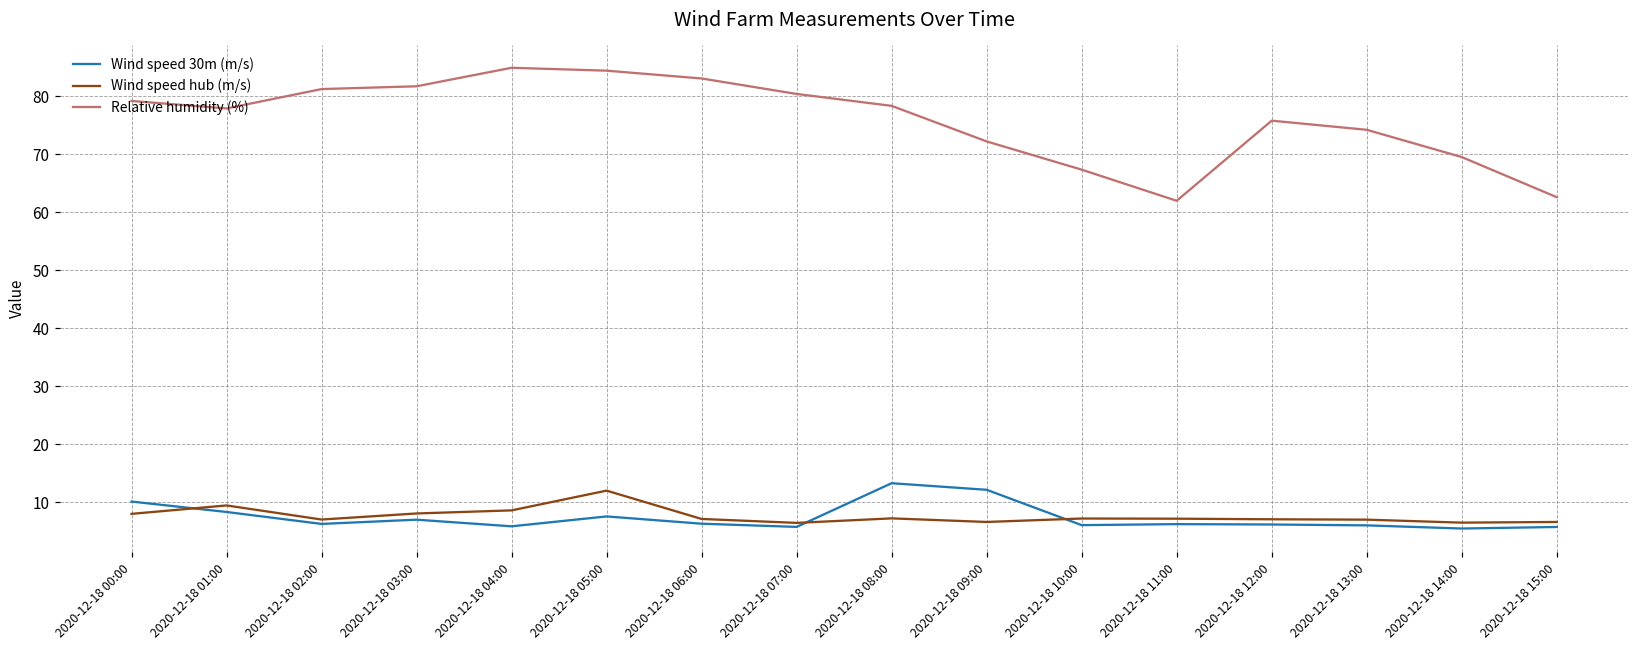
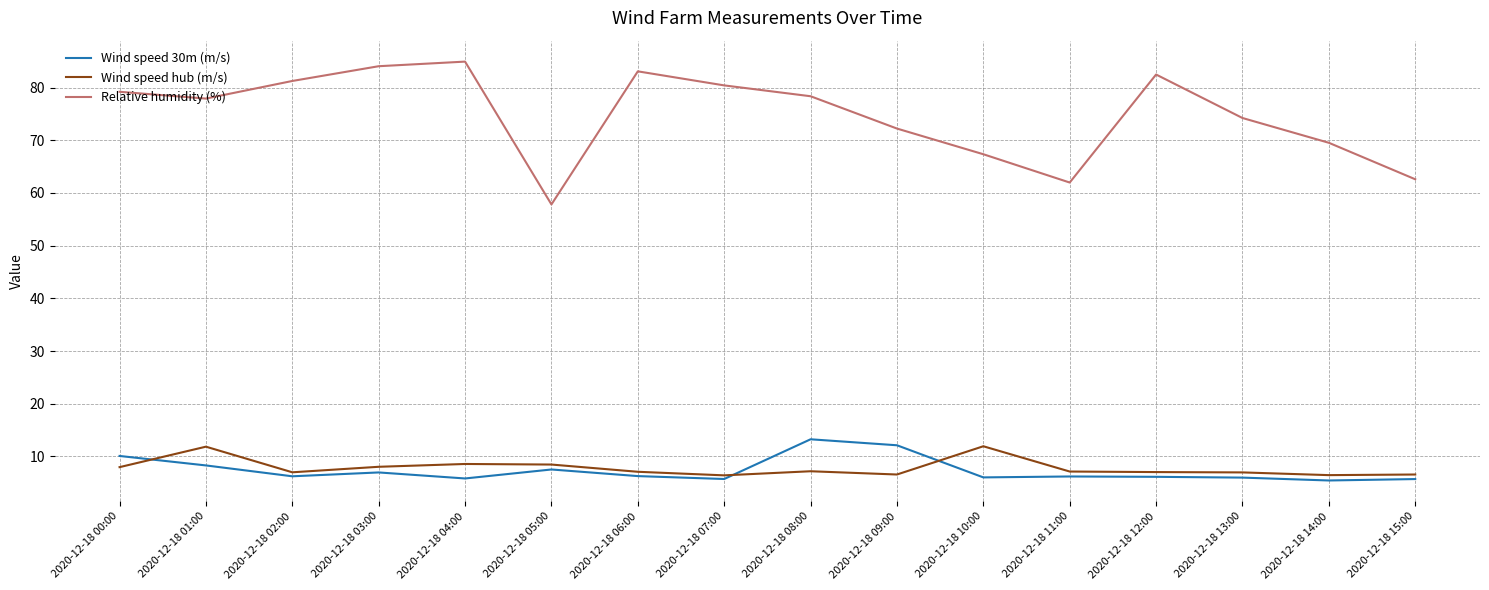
  {
    "Wind speed 30m (m/s)": {
      "2020-12-18 00:00": 10,
      "2020-12-18 01:00": 8,
      "2020-12-18 02:00": 6,
      "2020-12-18 03:00": 7,
      "2020-12-18 04:00": 6,
      "2020-12-18 05:00": 8,
      "2020-12-18 06:00": 6,
      "2020-12-18 07:00": 6,
      "2020-12-18 08:00": 13,
      "2020-12-18 09:00": 12,
      "2020-12-18 10:00": 6,
      "2020-12-18 11:00": 6,
      "2020-12-18 12:00": 6,
      "2020-12-18 13:00": 6,
      "2020-12-18 14:00": 5,
      "2020-12-18 15:00": 6
    },
    "Wind speed hub (m/s)": {
      "2020-12-18 00:00": 8,
-     "2020-12-18 01:00": 9,
+     "2020-12-18 01:00": 12,
      "2020-12-18 02:00": 7,
      "2020-12-18 03:00": 8,
      "2020-12-18 04:00": 9,
-     "2020-12-18 05:00": 12,
+     "2020-12-18 05:00": 8,
      "2020-12-18 06:00": 7,
      "2020-12-18 07:00": 6,
      "2020-12-18 08:00": 7,
      "2020-12-18 09:00": 7,
-     "2020-12-18 10:00": 7,
+     "2020-12-18 10:00": 12,
      "2020-12-18 11:00": 7,
      "2020-12-18 12:00": 7,
      "2020-12-18 13:00": 7,
      "2020-12-18 14:00": 6,
      "2020-12-18 15:00": 7
    },
    "Relative humidity (%)": {
      "2020-12-18 00:00": 79,
      "2020-12-18 01:00": 78,
      "2020-12-18 02:00": 81,
-     "2020-12-18 03:00": 82,
+     "2020-12-18 03:00": 84,
      "2020-12-18 04:00": 85,
-     "2020-12-18 05:00": 84,
+     "2020-12-18 05:00": 58,
      "2020-12-18 06:00": 83,
      "2020-12-18 07:00": 80,
      "2020-12-18 08:00": 78,
      "2020-12-18 09:00": 72,
      "2020-12-18 10:00": 67,
      "2020-12-18 11:00": 62,
-     "2020-12-18 12:00": 76,
+     "2020-12-18 12:00": 82,
      "2020-12-18 13:00": 74,
      "2020-12-18 14:00": 70,
      "2020-12-18 15:00": 63
    }
  }
